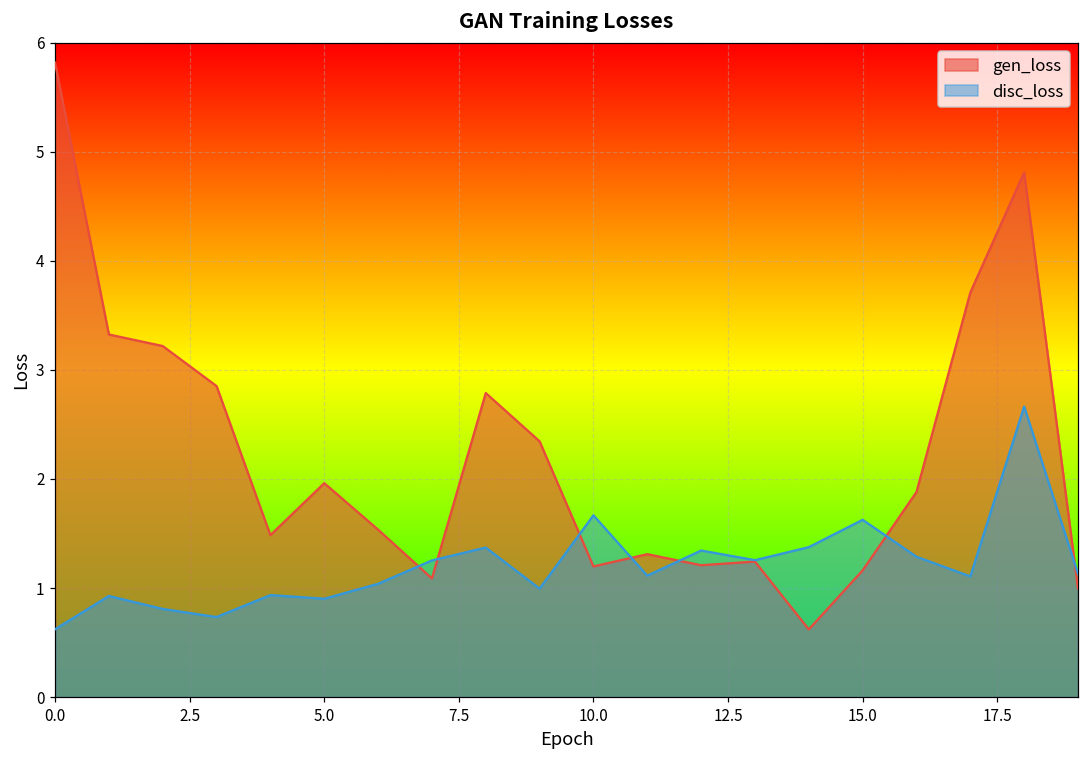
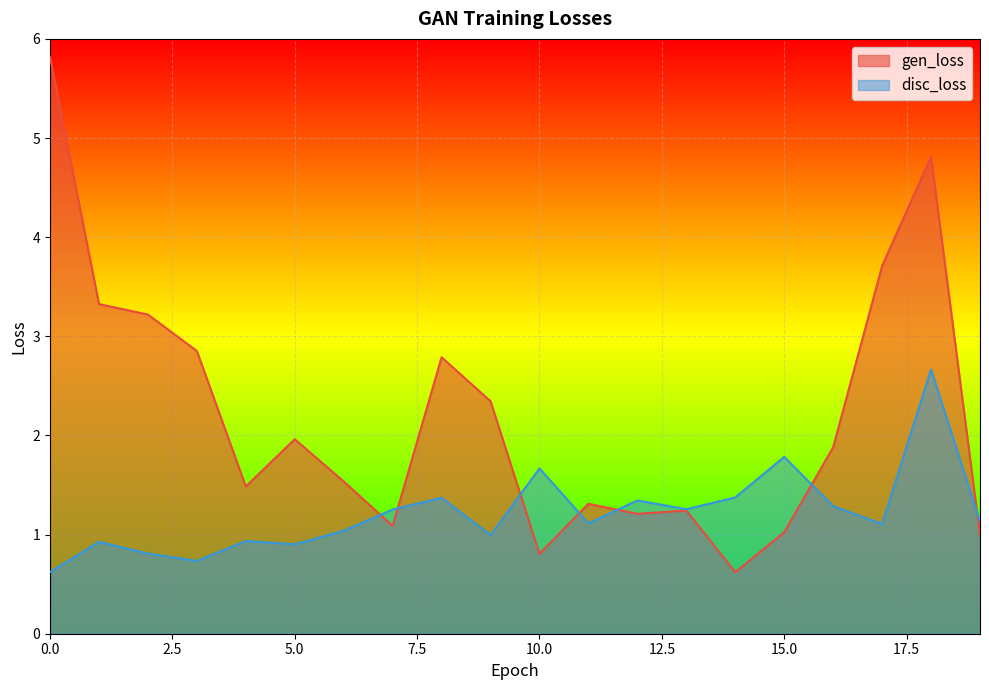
  {
    "gen_loss": {
      "0.0": 5.8,
      "5.0": 2.0,
-     "10.0": 1.2,
-     "15.0": 1.2
+     "10.0": 0.8,
+     "15.0": 1.0
    },
    "disc_loss": {
      "0.0": 0.6,
      "5.0": 0.9,
      "10.0": 1.7,
-     "15.0": 1.6
+     "15.0": 1.8
    }
  }
